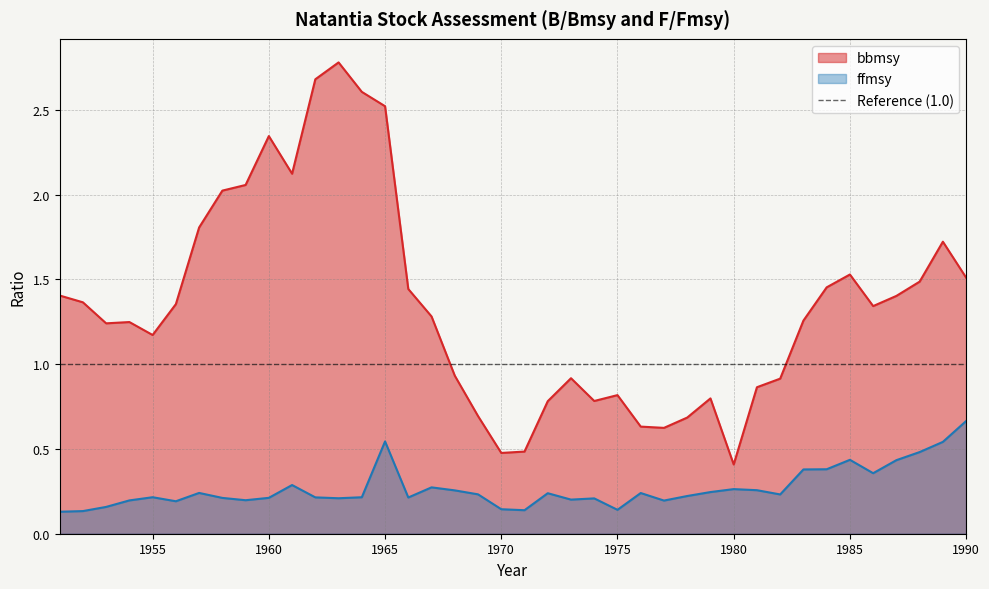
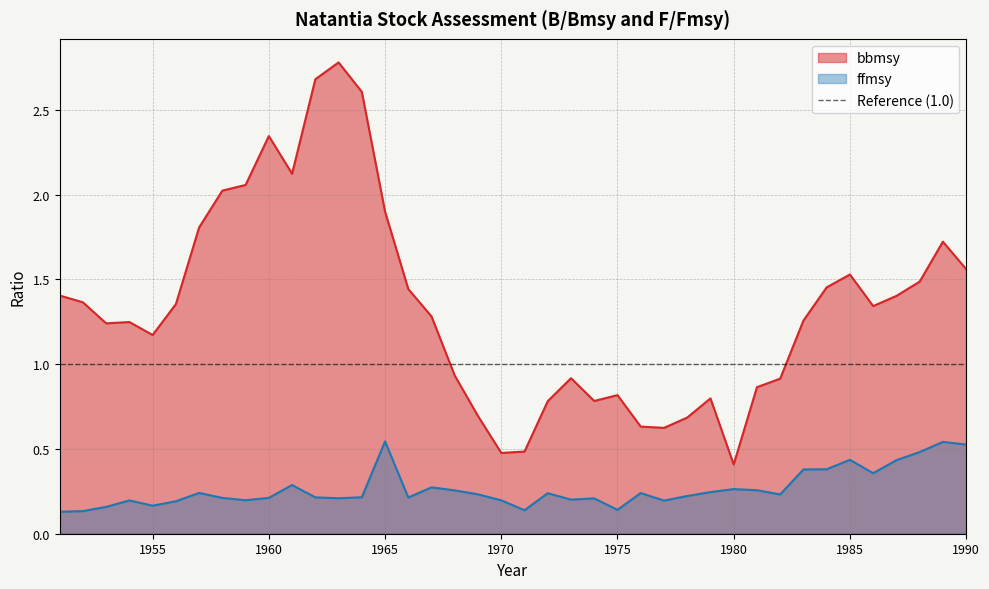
  {
    "bbmsy": {
      "1955": 1.17,
      "1960": 2.35,
-     "1965": 2.52,
+     "1965": 1.90,
      "1970": 0.48,
      "1975": 0.82,
      "1980": 0.41,
      "1985": 1.53,
-     "1990": 1.51
+     "1990": 1.56
    },
    "ffmsy": {
-     "1955": 0.22,
+     "1955": 0.17,
      "1960": 0.21,
      "1965": 0.54,
-     "1970": 0.14,
+     "1970": 0.20,
      "1975": 0.14,
      "1980": 0.26,
      "1985": 0.44,
-     "1990": 0.66
+     "1990": 0.53
    }
  }
